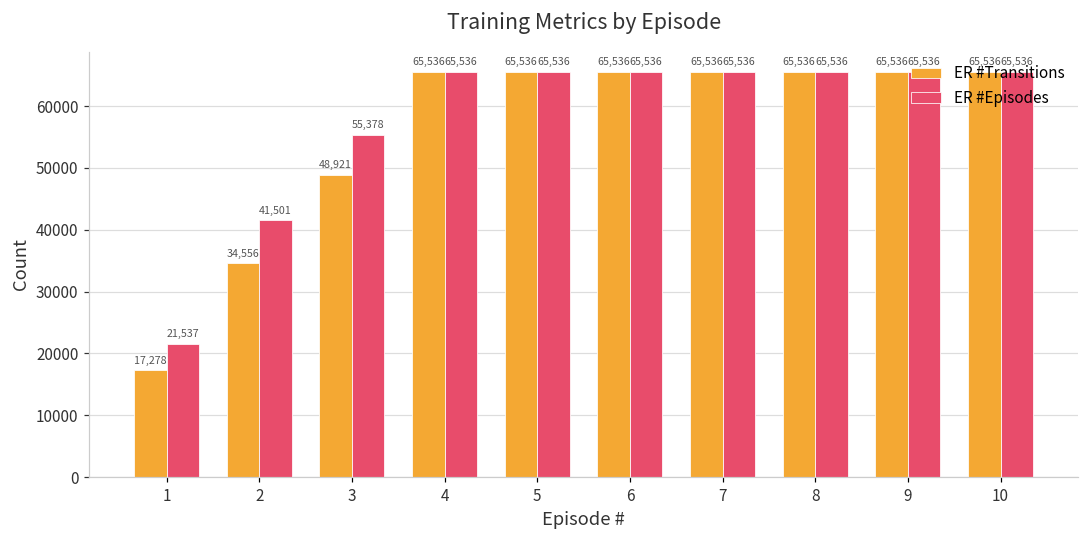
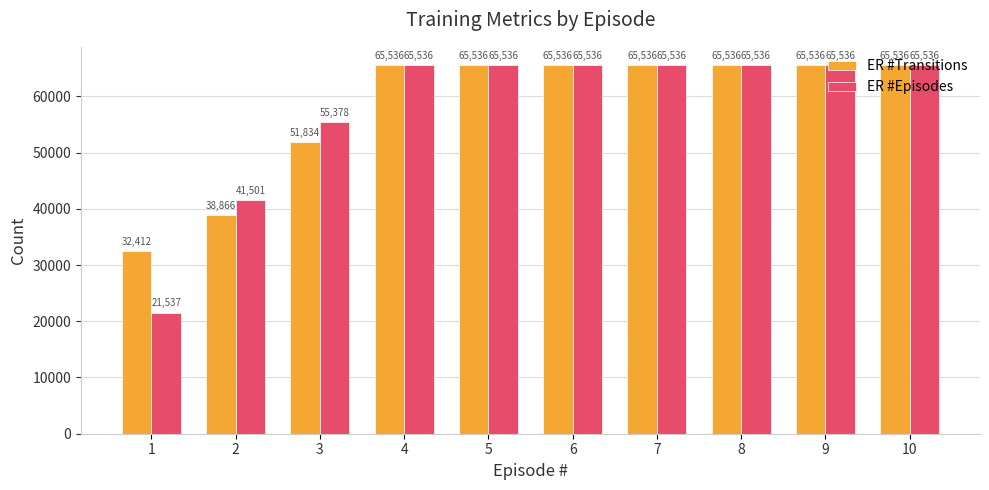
  {
    "ER #Transitions": {
-     "1": "17,278",
-     "2": "34,556",
-     "3": "48,921",
+     "1": "32,412",
+     "2": "38,866",
+     "3": "51,834",
      "4": "65,536",
      "5": "65,536",
      "6": "65,536",
      "7": "65,536",
      "8": "65,536",
      "9": "65,536",
      "10": "65,536"
    },
    "ER #Episodes": {
      "1": "21,537",
      "2": "41,501",
      "4": "65,536",
      "5": "65,536",
      "6": "65,536",
      "7": "65,536",
      "8": "65,536",
      "9": "65,536",
      "10": "65,536"
    }
  }
